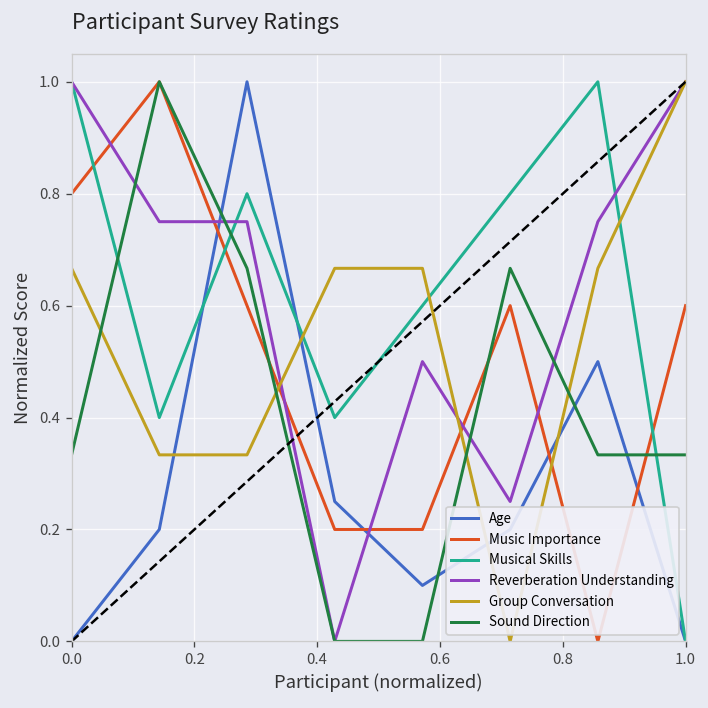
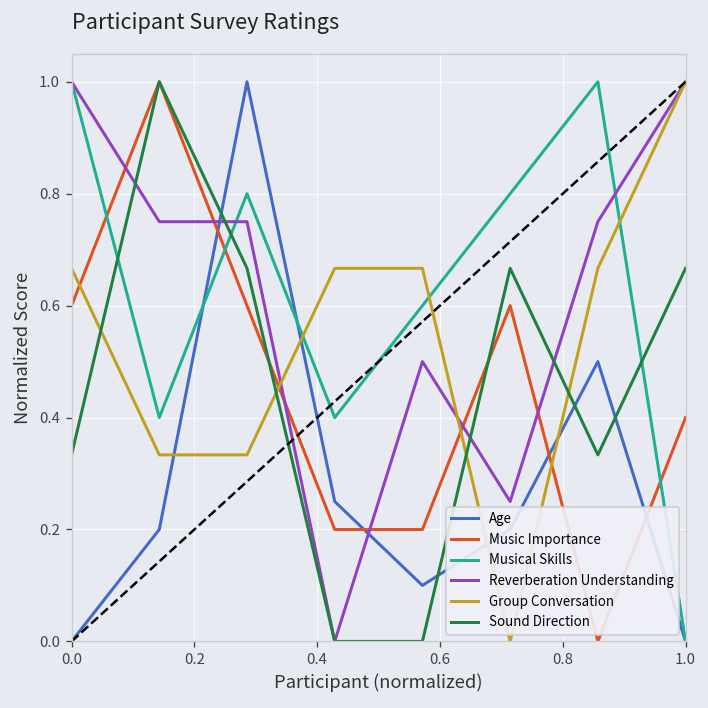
  {
    "Music Importance": {
-     "0.0": 0.80,
-     "1.0": 0.60
+     "0.0": 0.60,
+     "1.0": 0.40
    },
    "Group Conversation": {
      "0.0": 0.67
    },
    "Sound Direction": {
      "0.0": 0.33,
-     "1.0": 0.33
+     "1.0": 0.67
    }
  }
